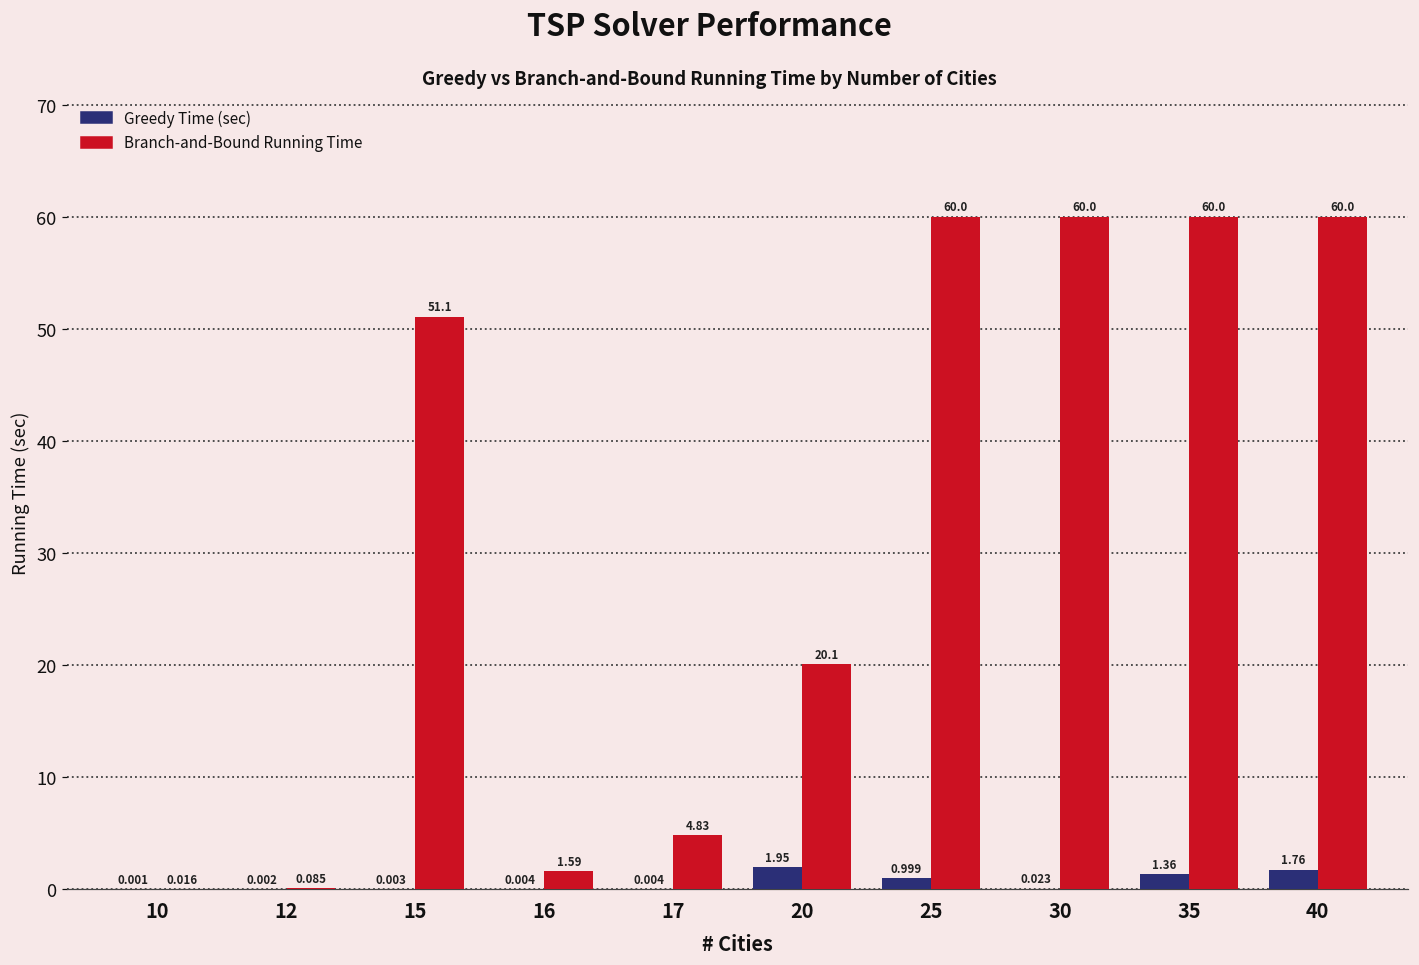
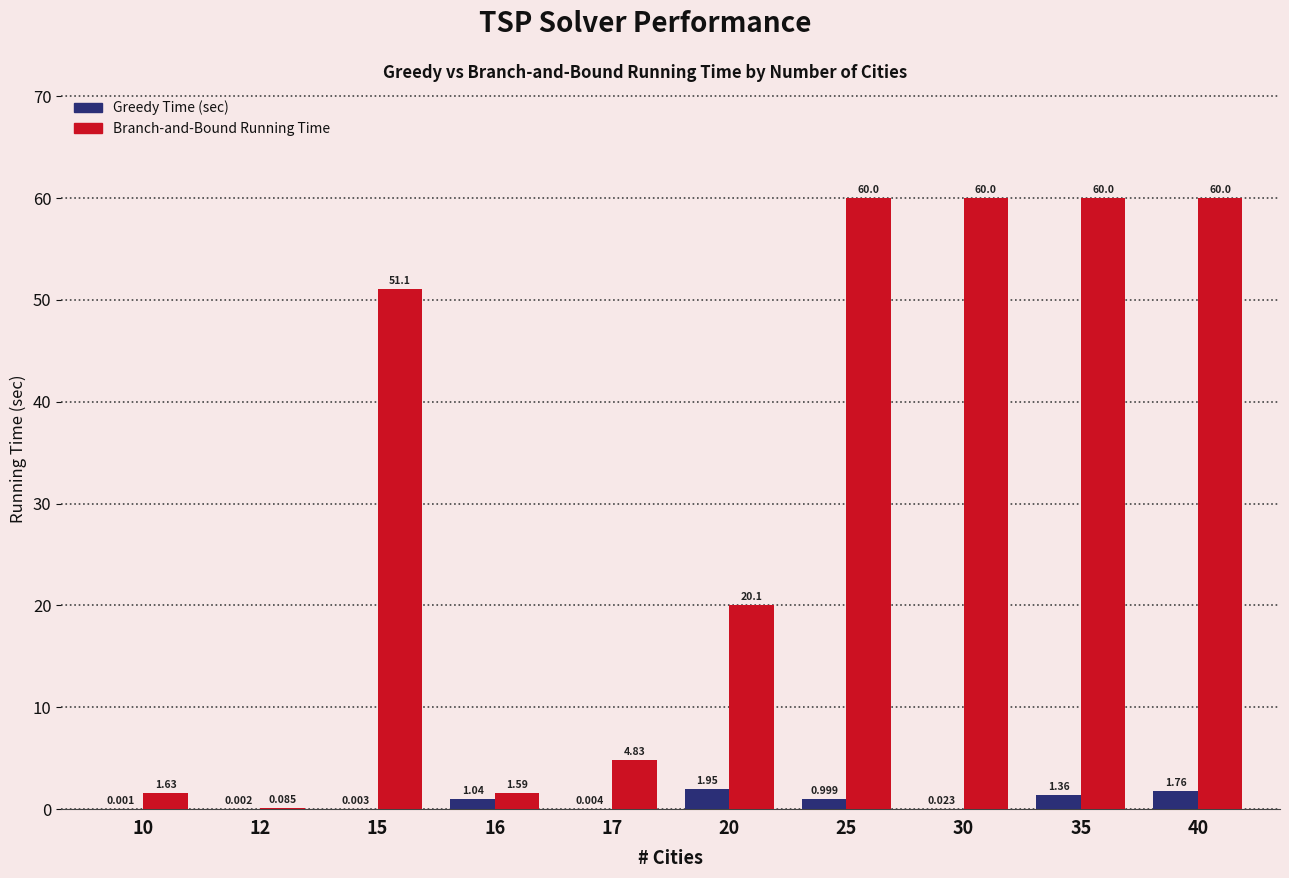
  {
    "Greedy Time (sec)": {
      "10": 0.001,
      "12": 0.002,
      "15": 0.003,
-     "16": 0.004,
+     "16": 1.04,
      "17": 0.004,
      "20": 1.95,
      "25": 0.999,
      "30": 0.023,
      "35": 1.36,
      "40": 1.76
    },
    "Branch-and-Bound Running Time": {
-     "10": 0.016,
+     "10": 1.63,
      "12": 0.085,
      "15": 51.1,
      "16": 1.59,
      "17": 4.83,
      "20": 20.1,
      "25": 60.0,
      "30": 60.0,
      "35": 60.0,
      "40": 60.0
    }
  }
